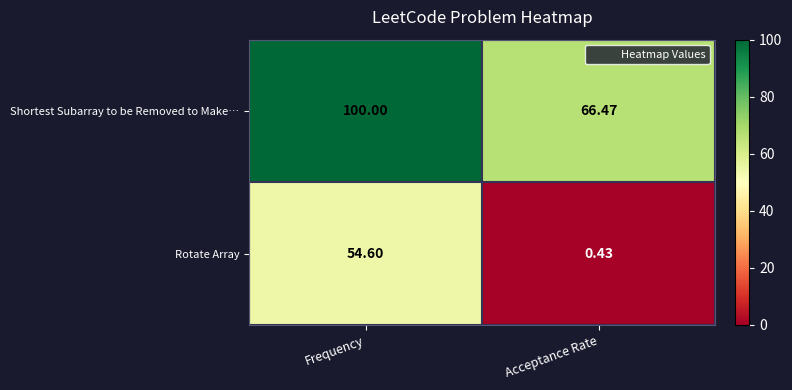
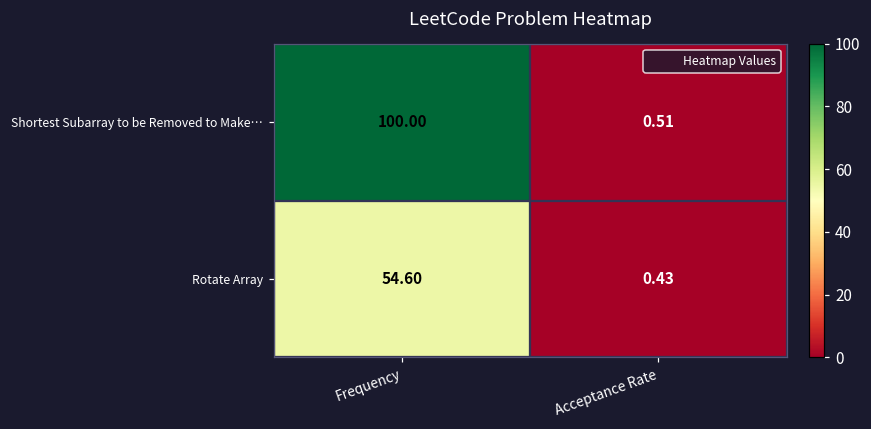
  {
    "Shortest Subarray to be Removed to Make…": {
      "Frequency": 100.00,
-     "Acceptance Rate": 66.47
+     "Acceptance Rate": 0.51
    },
    "Rotate Array": {
      "Frequency": 54.60,
      "Acceptance Rate": 0.43
    }
  }
